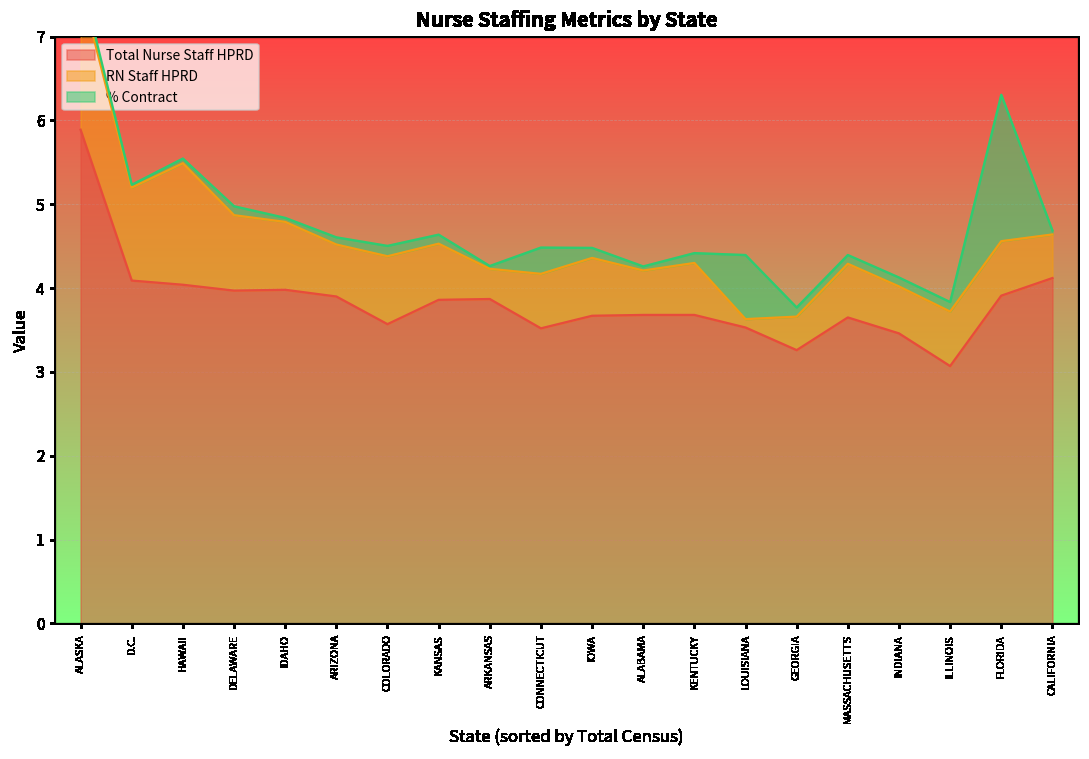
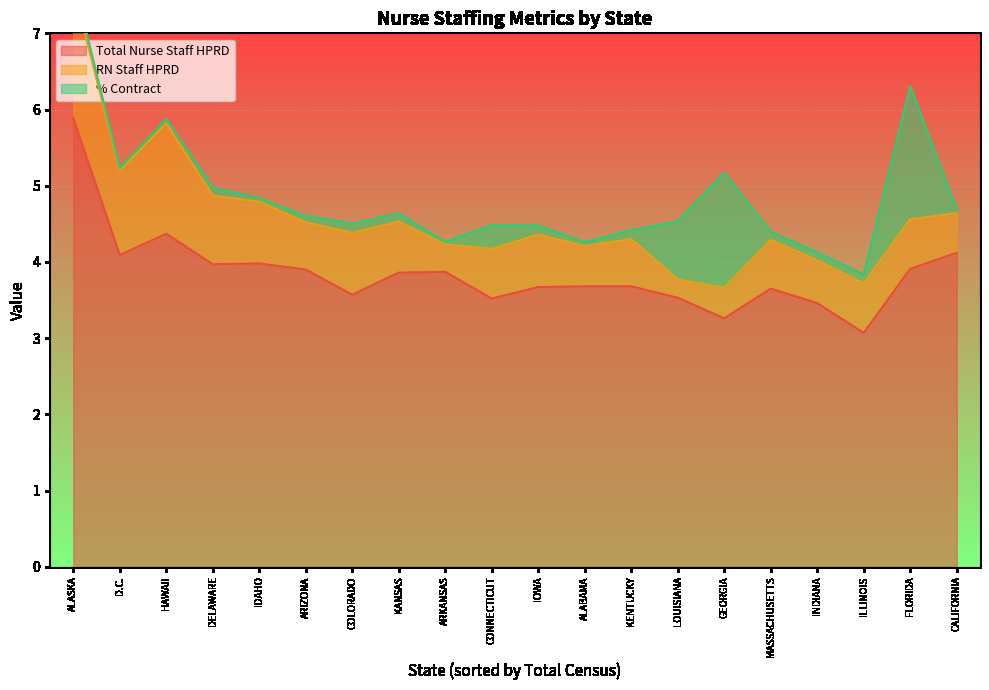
  {
    "Total Nurse Staff HPRD": {
      "ALASKA": 5.9,
      "D.C.": 4.1,
-     "HAWAII": 4.0,
+     "HAWAII": 4.4,
      "DELAWARE": 4.0,
      "IDAHO": 4.0,
      "ARIZONA": 3.9,
      "COLORADO": 3.6,
      "KANSAS": 3.9,
      "ARKANSAS": 3.9,
      "CONNECTICUT": 3.5,
      "IOWA": 3.7,
      "ALABAMA": 3.7,
      "KENTUCKY": 3.7,
      "LOUISIANA": 3.5,
      "GEORGIA": 3.3,
      "MASSACHUSETTS": 3.7,
      "INDIANA": 3.5,
      "ILLINOIS": 3.1,
      "FLORIDA": 3.9,
      "CALIFORNIA": 4.1
    },
    "RN Staff HPRD": {
      "HAWAII": 1.5,
      "DELAWARE": 0.9,
      "IDAHO": 0.8,
      "ARIZONA": 0.6,
      "COLORADO": 0.8,
      "KANSAS": 0.7,
      "ARKANSAS": 0.4,
      "CONNECTICUT": 0.6,
      "IOWA": 0.7,
      "ALABAMA": 0.5,
      "KENTUCKY": 0.6,
-     "LOUISIANA": 0.1,
+     "LOUISIANA": 0.2,
      "GEORGIA": 0.4,
      "MASSACHUSETTS": 0.6,
      "INDIANA": 0.6,
      "ILLINOIS": 0.6,
      "FLORIDA": 0.7,
      "CALIFORNIA": 0.5
    },
    "% Contract": {
      "HAWAII": 0.1,
      "DELAWARE": 0.1,
      "IDAHO": 0.0,
      "ARIZONA": 0.1,
      "COLORADO": 0.1,
      "KANSAS": 0.1,
      "ARKANSAS": 0.0,
      "CONNECTICUT": 0.3,
      "IOWA": 0.1,
      "ALABAMA": 0.0,
      "KENTUCKY": 0.1,
      "LOUISIANA": 0.8,
-     "GEORGIA": 0.1,
+     "GEORGIA": 1.5,
      "MASSACHUSETTS": 0.1,
      "INDIANA": 0.1,
      "ILLINOIS": 0.1,
      "FLORIDA": 1.7,
      "CALIFORNIA": 0.0
    }
  }
